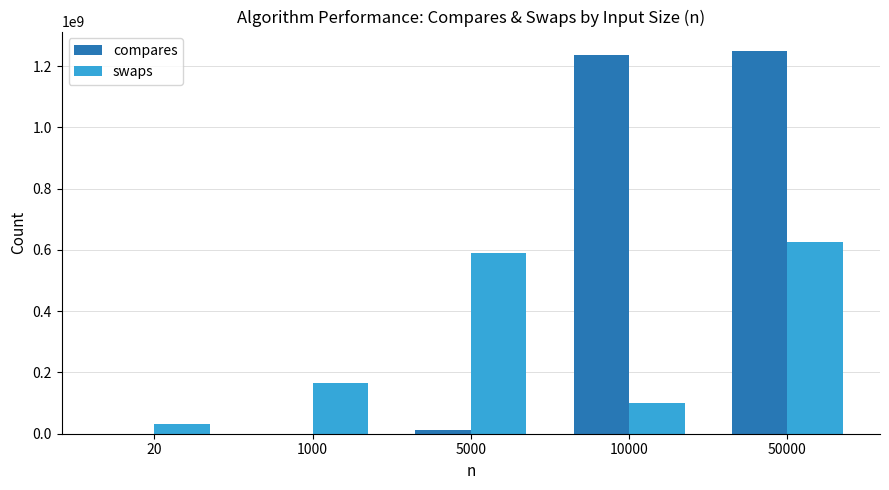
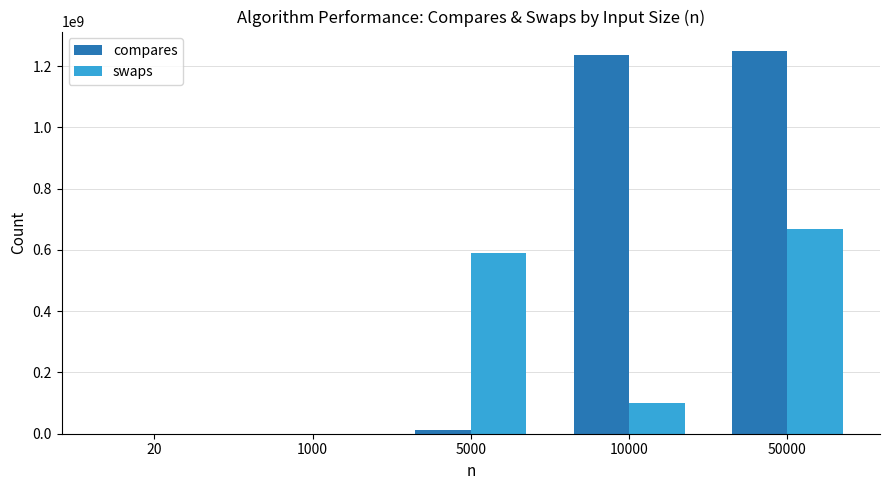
  {
    "compares": {
      "5000": 10000000,
      "10000": 1240000000,
      "50000": 1250000000
    },
    "swaps": {
-     "20": 30000000,
-     "1000": 160000000,
+     "20": 0,
+     "1000": 0,
      "5000": 590000000,
      "10000": 100000000,
-     "50000": 630000000
+     "50000": 670000000
    }
  }
